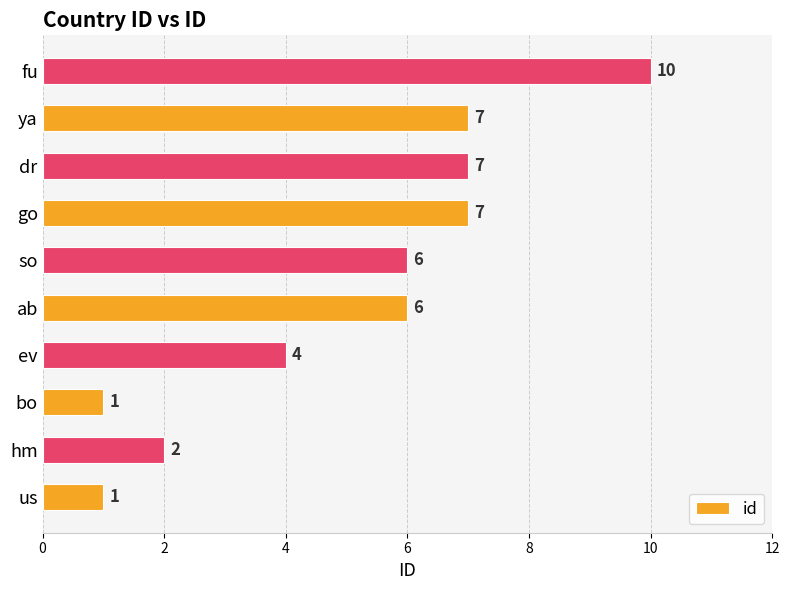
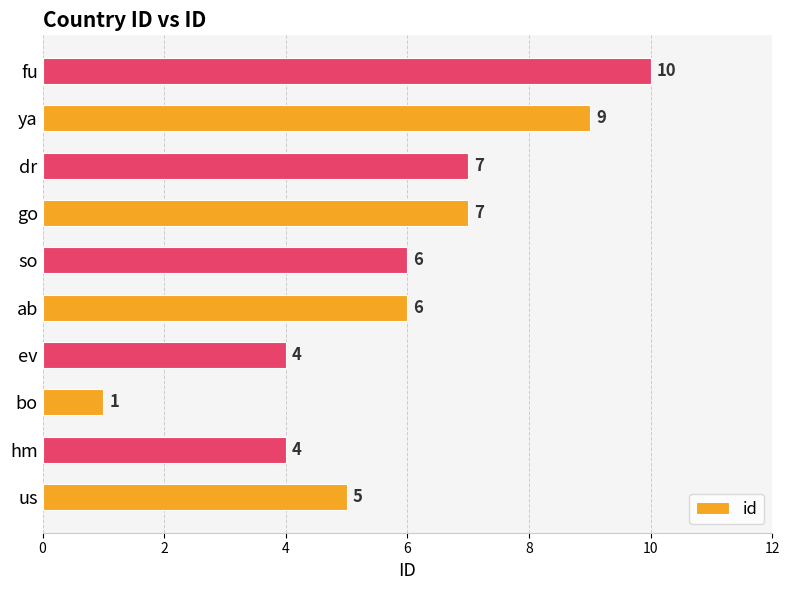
  {
    "fu": 10,
-   "ya": 7,
+   "ya": 9,
    "dr": 7,
    "go": 7,
    "so": 6,
    "ab": 6,
    "ev": 4,
    "bo": 1,
-   "hm": 2,
-   "us": 1
+   "hm": 4,
+   "us": 5
  }
